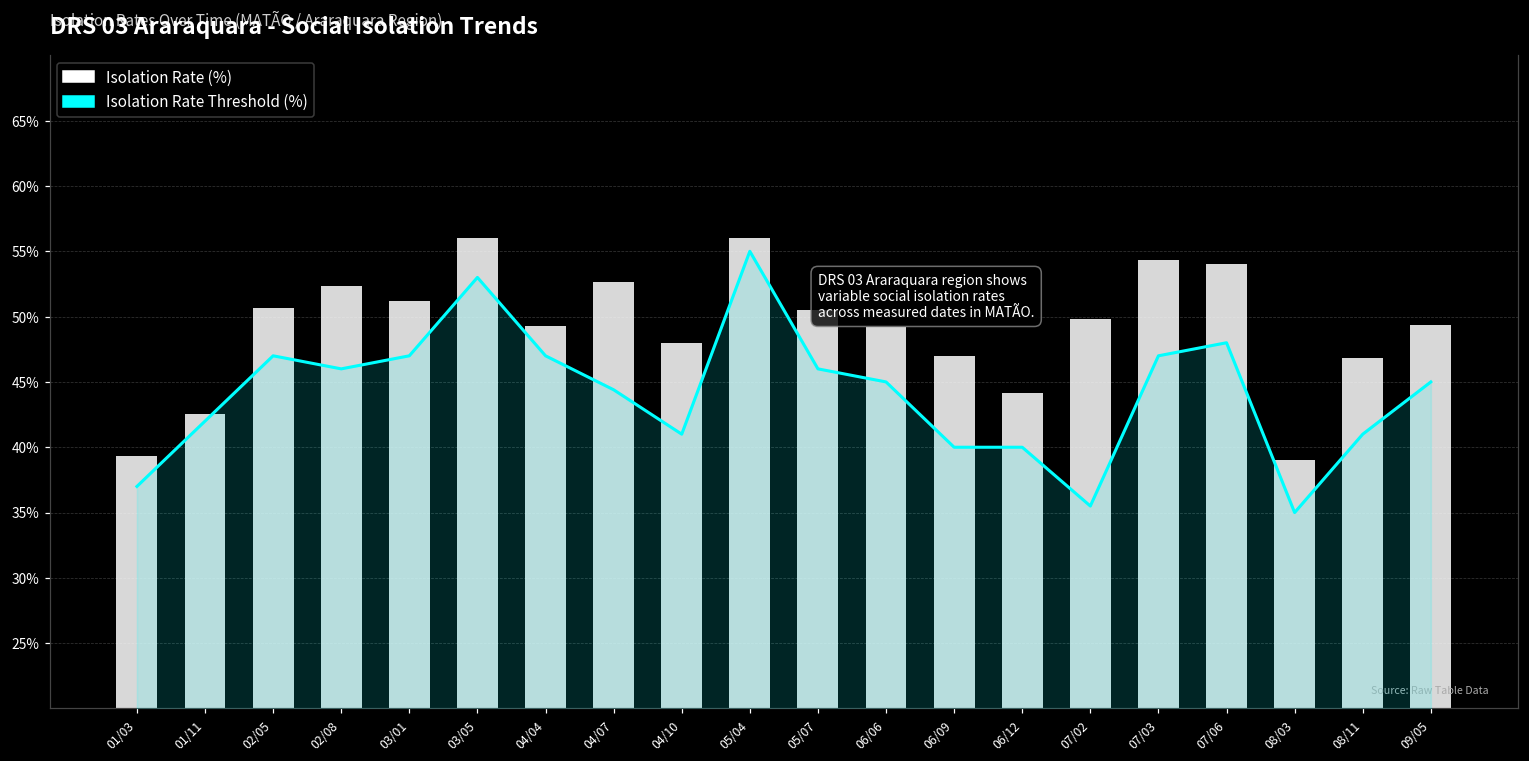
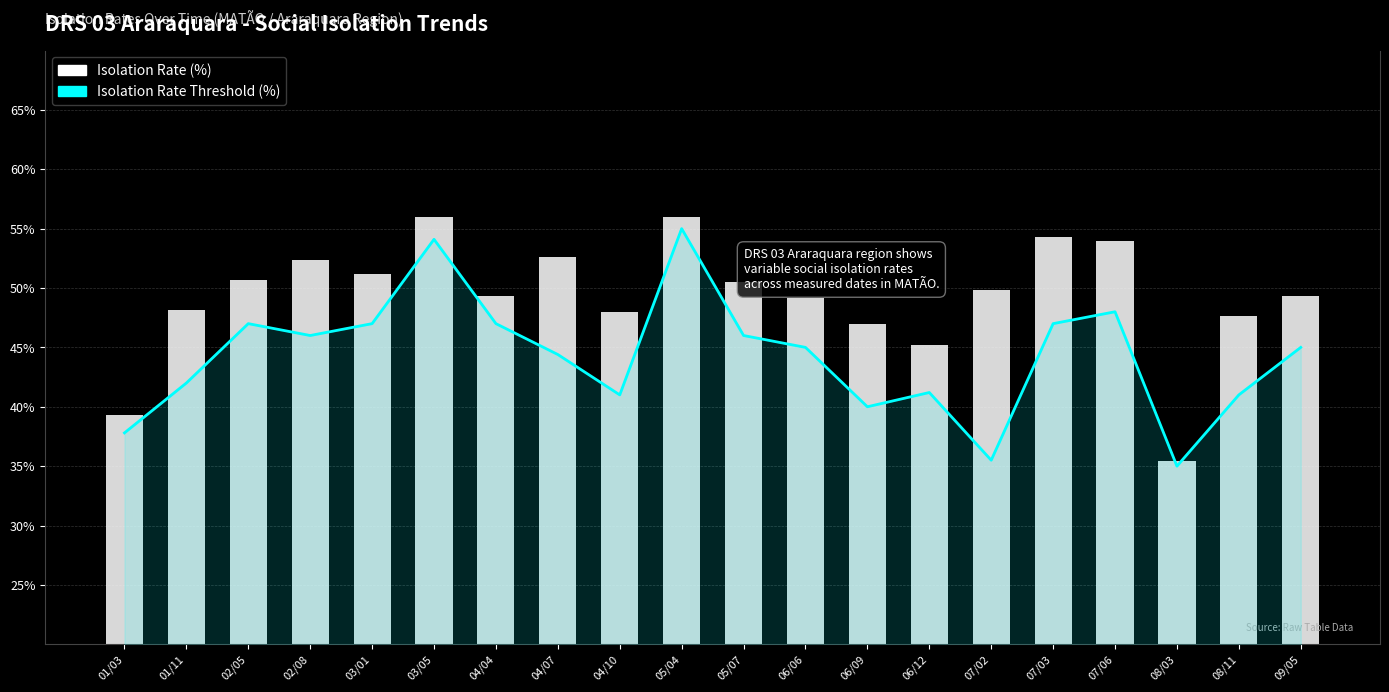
  {
    "Isolation Rate Threshold (%)": {
-     "01/03": "37.0%",
+     "01/03": "37.8%",
      "01/11": "42.0%",
      "02/05": "47.0%",
      "02/08": "46.0%",
      "03/01": "47.0%",
-     "03/05": "53.0%",
+     "03/05": "54.1%",
      "04/04": "47.0%",
      "04/07": "44.4%",
      "04/10": "41.0%",
      "05/04": "55.0%",
      "05/07": "46.0%",
      "06/06": "45.0%",
      "06/09": "40.0%",
-     "06/12": "40.0%",
+     "06/12": "41.2%",
      "07/02": "35.5%",
      "07/03": "47.0%",
      "07/06": "48.0%",
      "08/03": "35.0%",
      "08/11": "41.0%",
      "09/05": "45.0%"
    },
    "Isolation Rate (%)": {
      "01/03": "39.3%",
-     "01/11": "42.5%",
+     "01/11": "48.2%",
      "02/05": "50.7%",
      "02/08": "52.3%",
      "03/01": "51.2%",
      "03/05": "56.0%",
      "04/04": "49.3%",
      "04/07": "52.6%",
      "04/10": "48.0%",
      "05/04": "56.0%",
      "06/06": "49.2%",
      "06/09": "47.0%",
-     "06/12": "44.1%",
+     "06/12": "45.2%",
      "07/02": "49.8%",
      "07/03": "54.3%",
      "07/06": "54.0%",
-     "08/03": "39.0%",
-     "08/11": "46.8%",
+     "08/03": "35.4%",
+     "08/11": "47.7%",
      "09/05": "49.3%"
    }
  }
